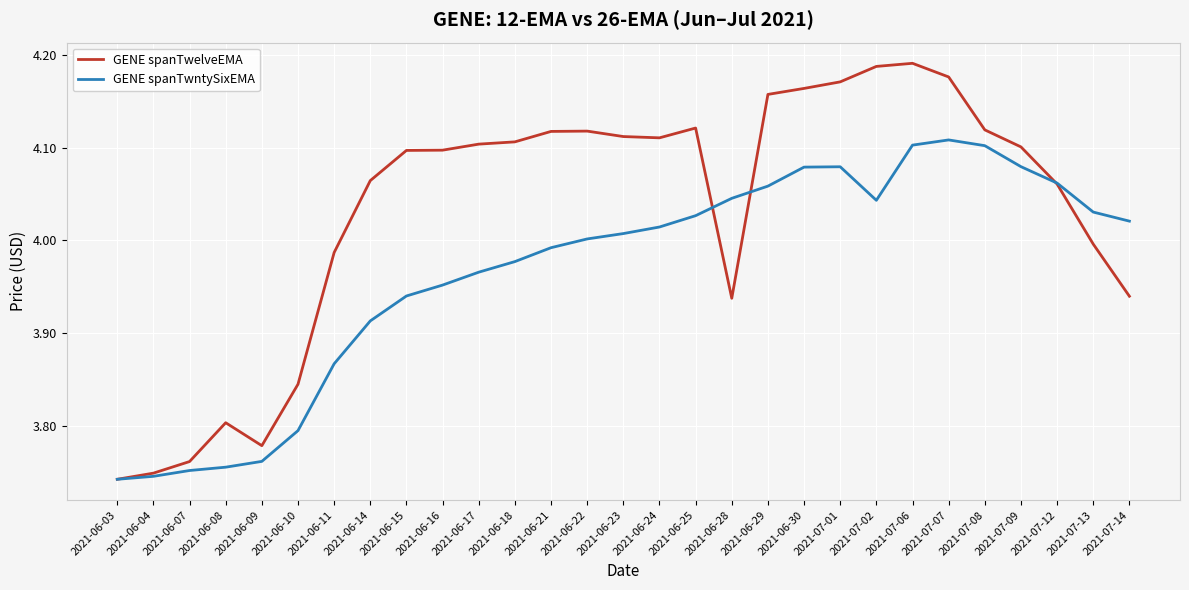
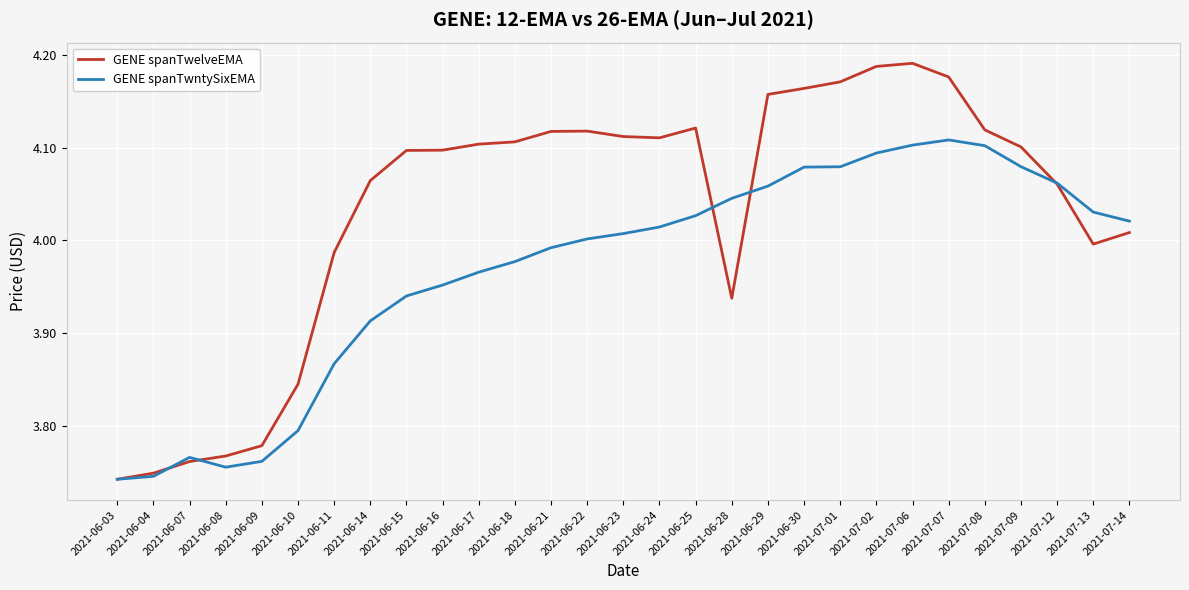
  {
    "GENE spanTwelveEMA": {
      "2021-06-04": 3.75,
      "2021-06-07": 3.76,
-     "2021-06-08": 3.80,
+     "2021-06-08": 3.77,
      "2021-06-09": 3.78,
      "2021-06-10": 3.84,
      "2021-06-11": 3.99,
      "2021-06-14": 4.06,
      "2021-06-15": 4.10,
      "2021-06-16": 4.10,
      "2021-06-17": 4.10,
      "2021-06-18": 4.11,
      "2021-06-21": 4.12,
      "2021-06-22": 4.12,
      "2021-06-23": 4.11,
      "2021-06-24": 4.11,
      "2021-06-25": 4.12,
      "2021-06-28": 3.94,
      "2021-06-29": 4.16,
      "2021-06-30": 4.16,
      "2021-07-01": 4.17,
      "2021-07-02": 4.19,
      "2021-07-06": 4.19,
      "2021-07-07": 4.18,
      "2021-07-08": 4.12,
      "2021-07-09": 4.10,
      "2021-07-13": 4.00,
-     "2021-07-14": 3.94
+     "2021-07-14": 4.01
    },
    "GENE spanTwntySixEMA": {
      "2021-06-04": 3.75,
-     "2021-06-07": 3.75,
+     "2021-06-07": 3.77,
      "2021-06-08": 3.75,
      "2021-06-09": 3.76,
      "2021-06-10": 3.79,
      "2021-06-11": 3.87,
      "2021-06-14": 3.91,
      "2021-06-15": 3.94,
      "2021-06-16": 3.95,
      "2021-06-17": 3.97,
      "2021-06-18": 3.98,
      "2021-06-21": 3.99,
      "2021-06-22": 4.00,
      "2021-06-23": 4.01,
      "2021-06-24": 4.01,
      "2021-06-25": 4.03,
      "2021-06-28": 4.05,
      "2021-06-29": 4.06,
      "2021-06-30": 4.08,
      "2021-07-01": 4.08,
-     "2021-07-02": 4.04,
+     "2021-07-02": 4.09,
      "2021-07-06": 4.10,
      "2021-07-07": 4.11,
      "2021-07-08": 4.10,
      "2021-07-09": 4.08,
      "2021-07-13": 4.03,
      "2021-07-14": 4.02
    }
  }
